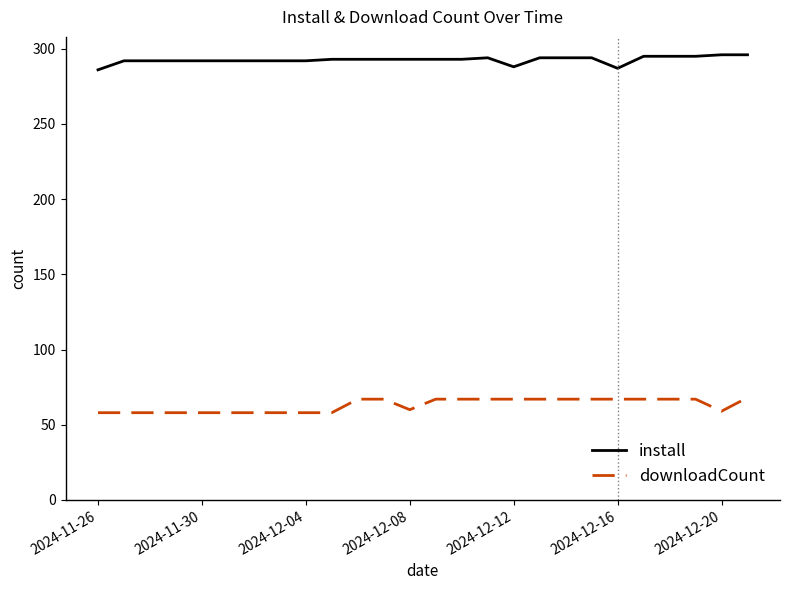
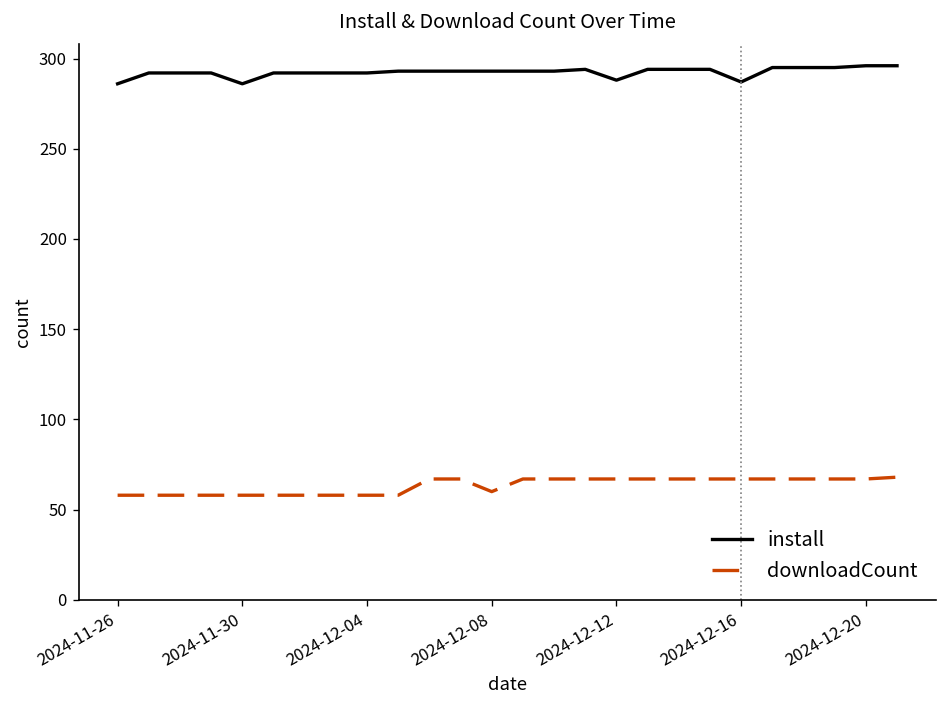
  {
    "install": {
      "2024-11-26": 286,
-     "2024-11-30": 292,
+     "2024-11-30": 286,
      "2024-12-04": 292,
      "2024-12-08": 293,
      "2024-12-12": 288,
      "2024-12-16": 287,
      "2024-12-20": 296
    },
    "downloadCount": {
      "2024-11-26": 58,
      "2024-11-30": 58,
      "2024-12-04": 58,
      "2024-12-08": 60,
      "2024-12-12": 67,
      "2024-12-16": 67,
-     "2024-12-20": 59
+     "2024-12-20": 67
    }
  }
